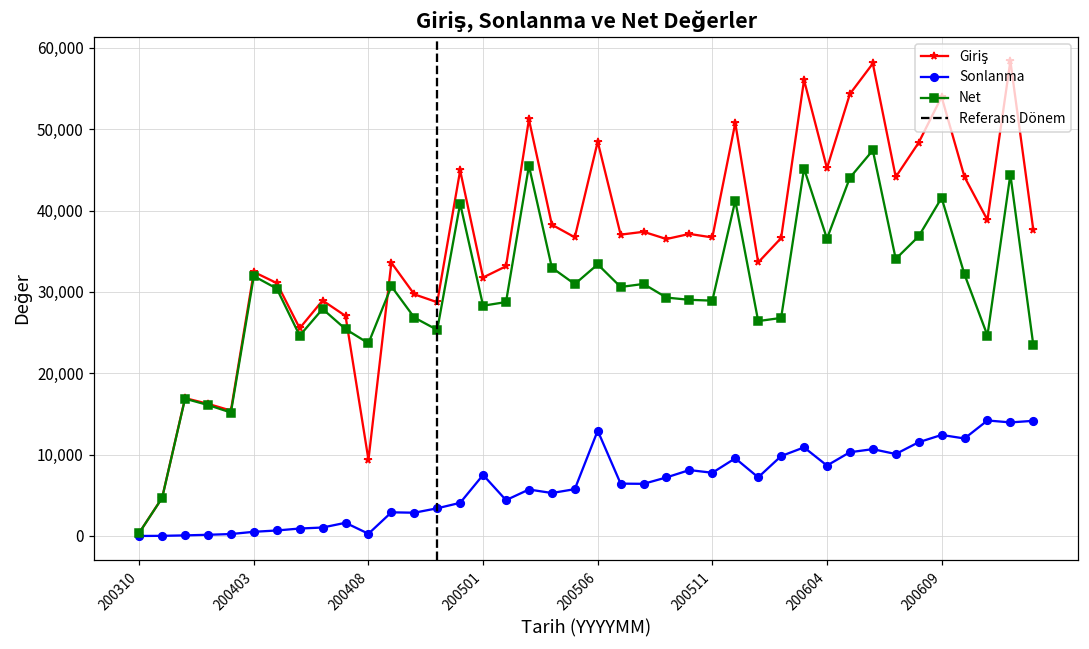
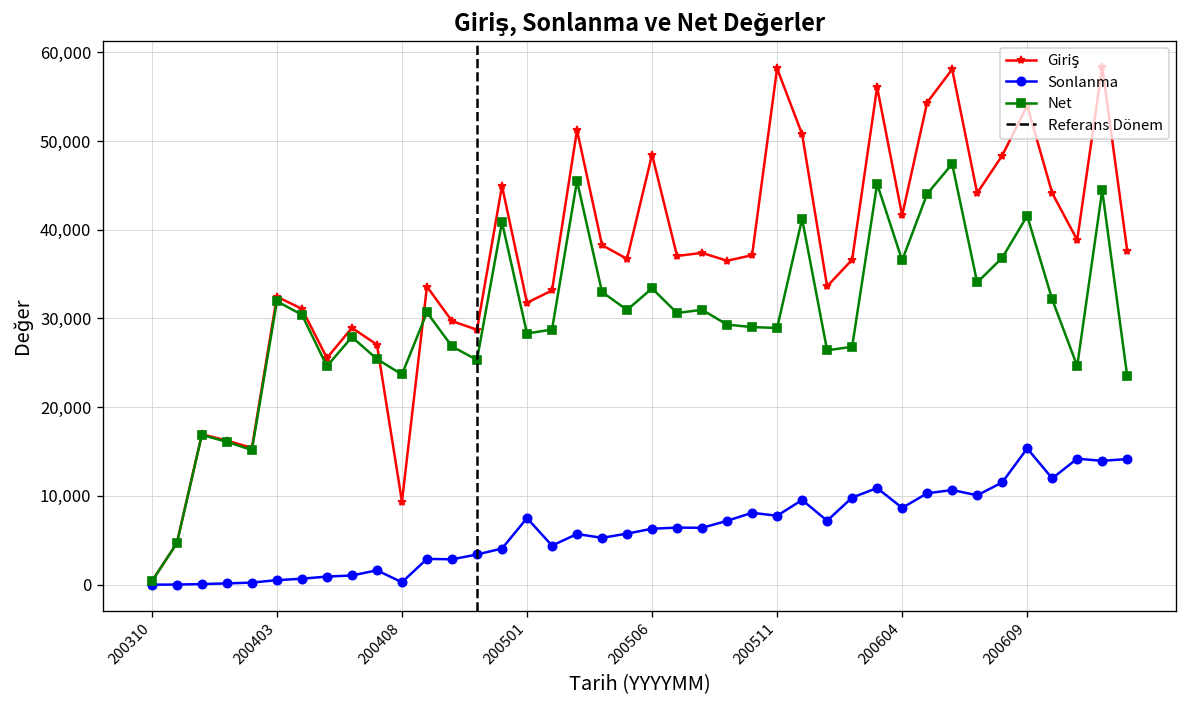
  {
    "Giriş": {
      "200403": "32,000",
      "200408": "9,000",
      "200501": "32,000",
      "200506": "48,000",
-     "200511": "37,000",
-     "200604": "45,000"
+     "200511": "58,000",
+     "200604": "42,000"
    },
    "Sonlanma": {
      "200310": "0",
      "200403": "1,000",
      "200408": "0",
      "200501": "8,000",
-     "200506": "13,000",
+     "200506": "6,000",
      "200511": "8,000",
      "200604": "9,000",
-     "200609": "12,000"
+     "200609": "15,000"
    },
    "Net": {
      "200403": "32,000",
      "200408": "24,000",
      "200501": "28,000",
      "200506": "33,000",
      "200511": "29,000",
      "200604": "37,000",
      "200609": "42,000"
    }
  }
